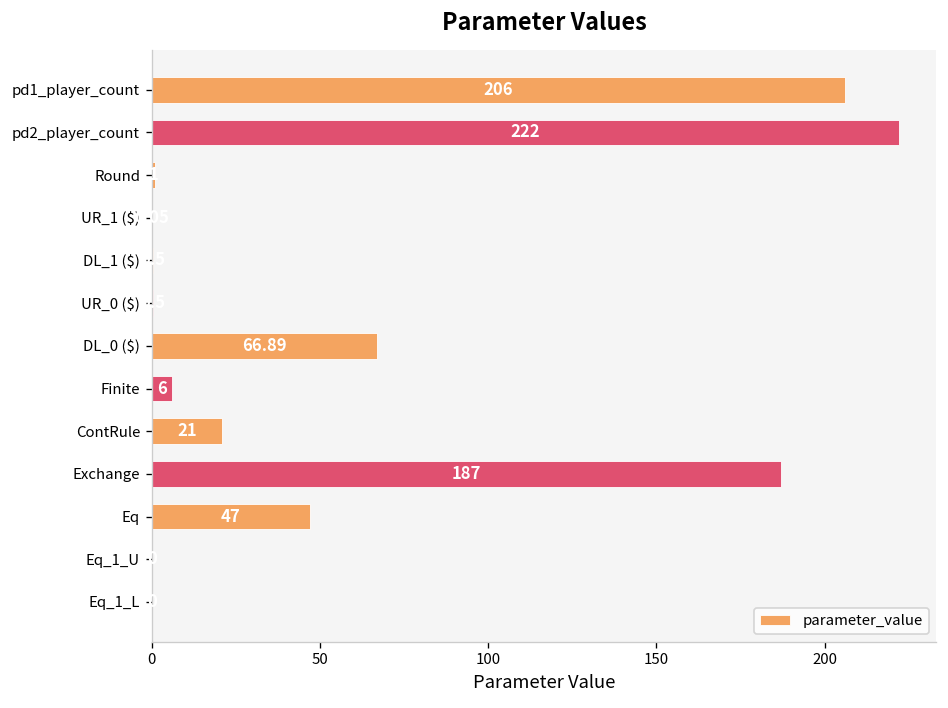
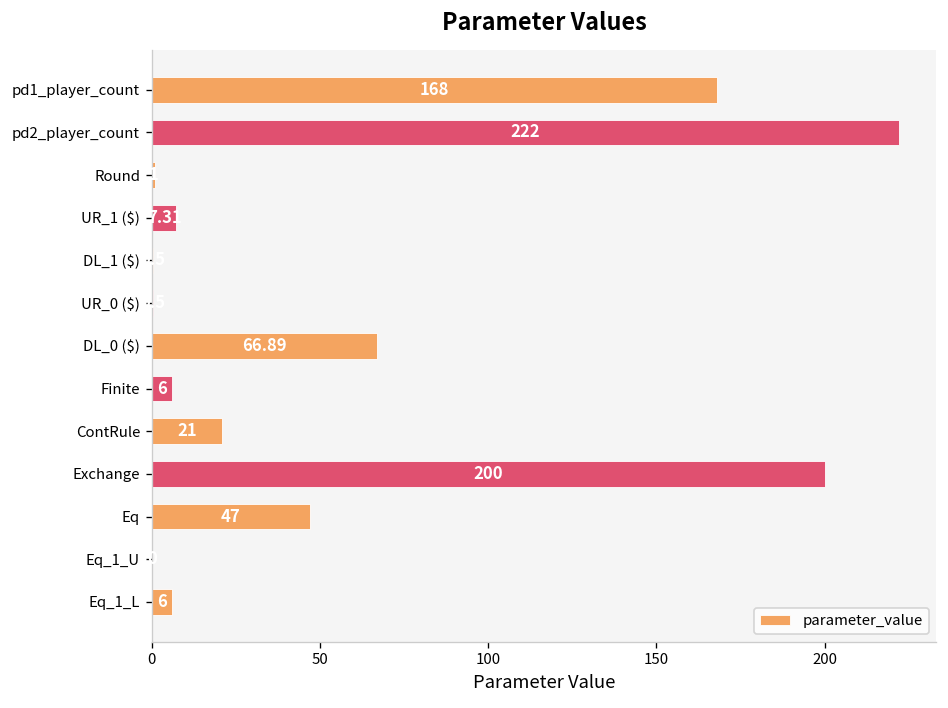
  {
-   "pd1_player_count": 206,
+   "pd1_player_count": 168,
    "pd2_player_count": 222,
-   "UR_1 ($)": 0,
+   "UR_1 ($)": 7,
    "DL_0 ($)": 66.89,
    "Finite": 6,
    "ContRule": 21,
-   "Exchange": 187,
+   "Exchange": 200,
    "Eq": 47,
-   "Eq_1_L": 0
+   "Eq_1_L": 6
  }
